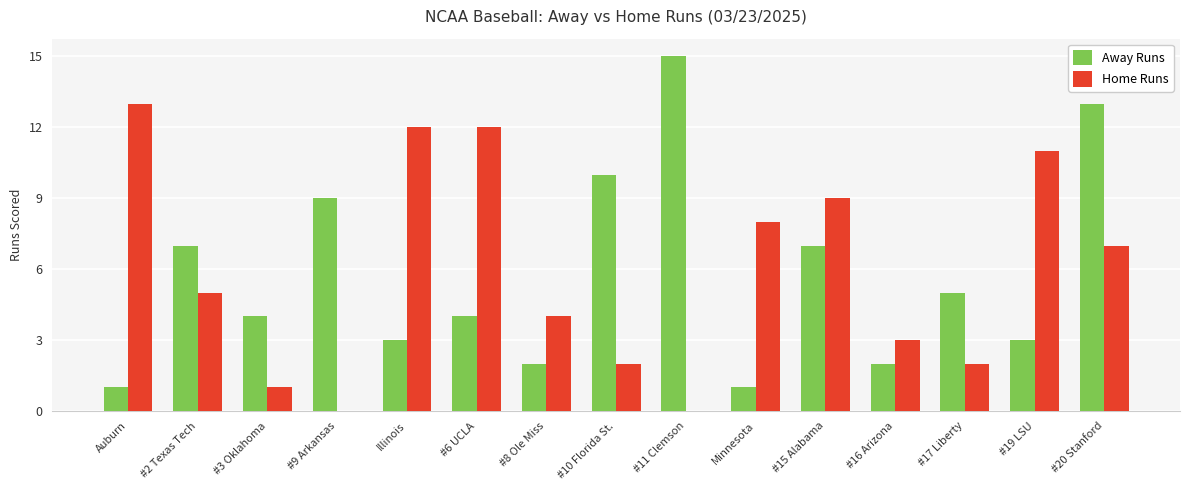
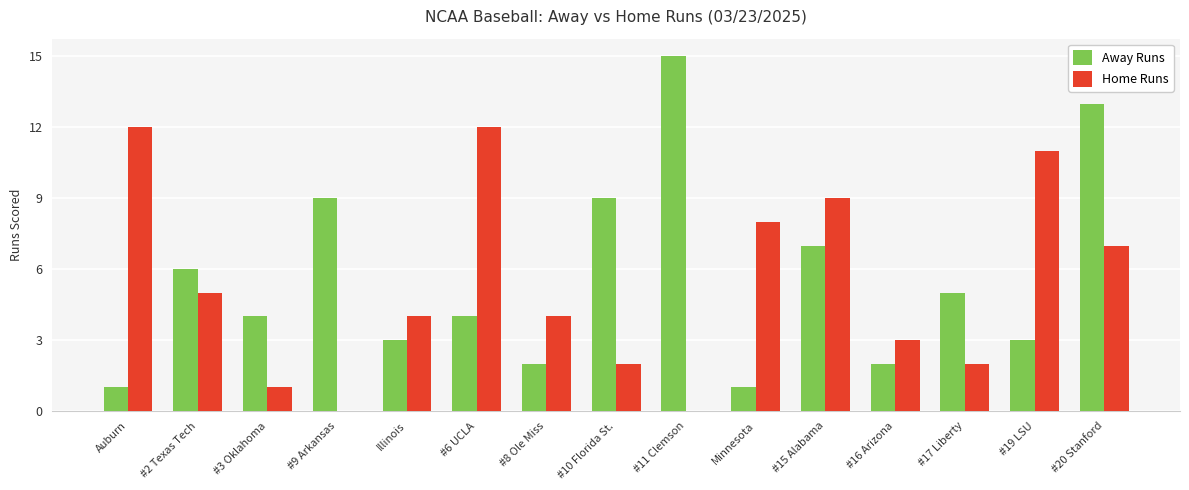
  {
    "Away Runs": {
      "Auburn": 1,
-     "#2 Texas Tech": 7,
+     "#2 Texas Tech": 6,
      "#3 Oklahoma": 4,
      "#9 Arkansas": 9,
      "Illinois": 3,
      "#6 UCLA": 4,
      "#8 Ole Miss": 2,
-     "#10 Florida St.": 10,
+     "#10 Florida St.": 9,
      "#11 Clemson": 15,
      "Minnesota": 1,
      "#15 Alabama": 7,
      "#16 Arizona": 2,
      "#17 Liberty": 5,
      "#19 LSU": 3,
      "#20 Stanford": 13
    },
    "Home Runs": {
-     "Auburn": 13,
+     "Auburn": 12,
      "#2 Texas Tech": 5,
      "#3 Oklahoma": 1,
      "#9 Arkansas": 0,
-     "Illinois": 12,
+     "Illinois": 4,
      "#6 UCLA": 12,
      "#8 Ole Miss": 4,
      "#10 Florida St.": 2,
      "#11 Clemson": 0,
      "Minnesota": 8,
      "#15 Alabama": 9,
      "#16 Arizona": 3,
      "#17 Liberty": 2,
      "#19 LSU": 11,
      "#20 Stanford": 7
    }
  }
